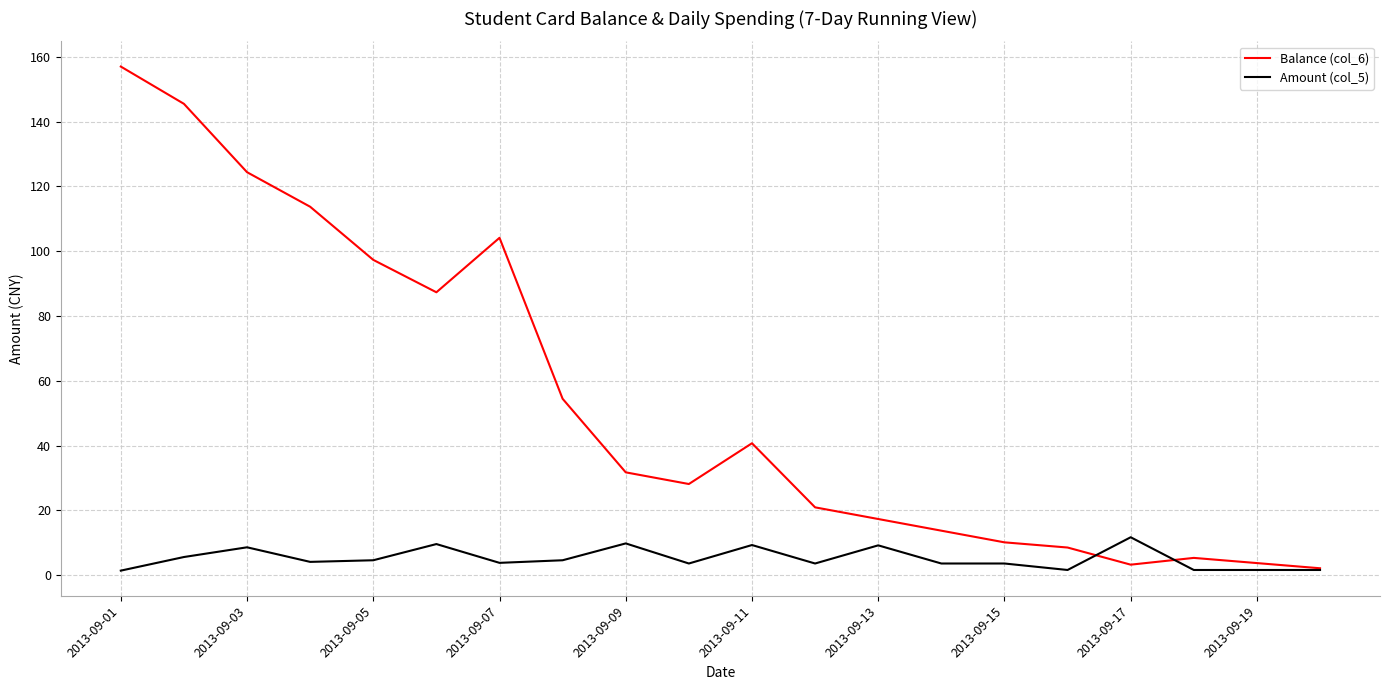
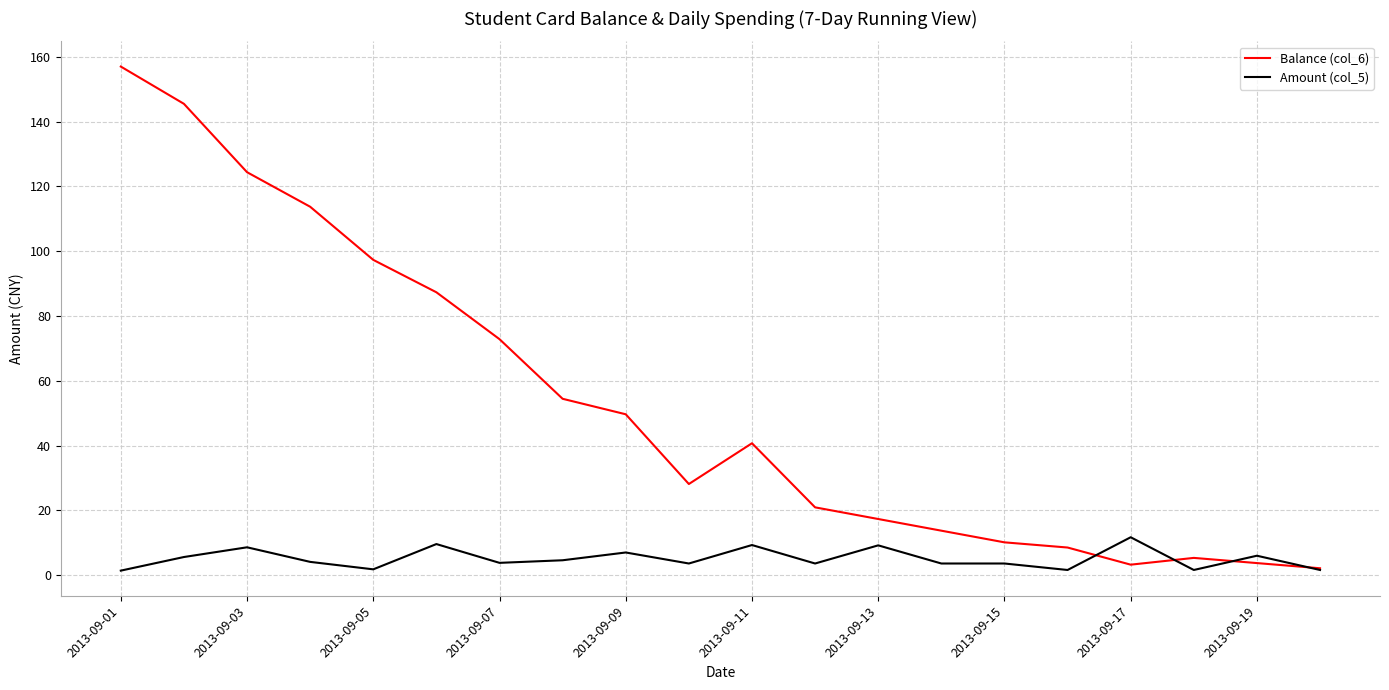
  {
    "Balance (col_6)": {
      "2013-09-01": 157,
      "2013-09-03": 124,
      "2013-09-05": 97,
-     "2013-09-07": 104,
-     "2013-09-09": 32,
+     "2013-09-07": 73,
+     "2013-09-09": 50,
      "2013-09-11": 41,
      "2013-09-13": 17,
      "2013-09-15": 10,
      "2013-09-17": 3,
      "2013-09-19": 4
    },
    "Amount (col_5)": {
      "2013-09-01": 1,
      "2013-09-03": 9,
-     "2013-09-05": 5,
+     "2013-09-05": 2,
      "2013-09-07": 4,
-     "2013-09-09": 10,
+     "2013-09-09": 7,
      "2013-09-11": 9,
      "2013-09-13": 9,
      "2013-09-15": 4,
      "2013-09-17": 12,
-     "2013-09-19": 2
+     "2013-09-19": 6
    }
  }
